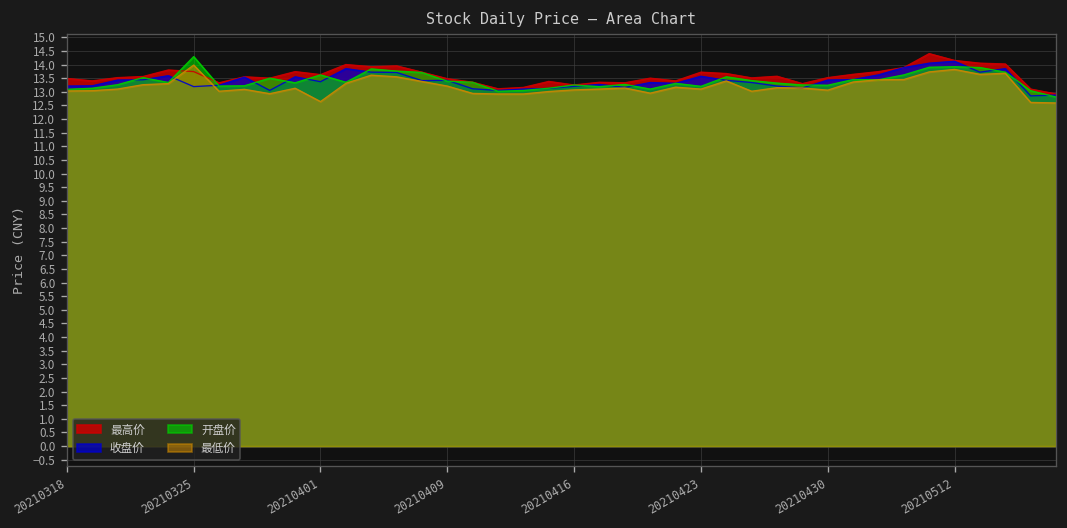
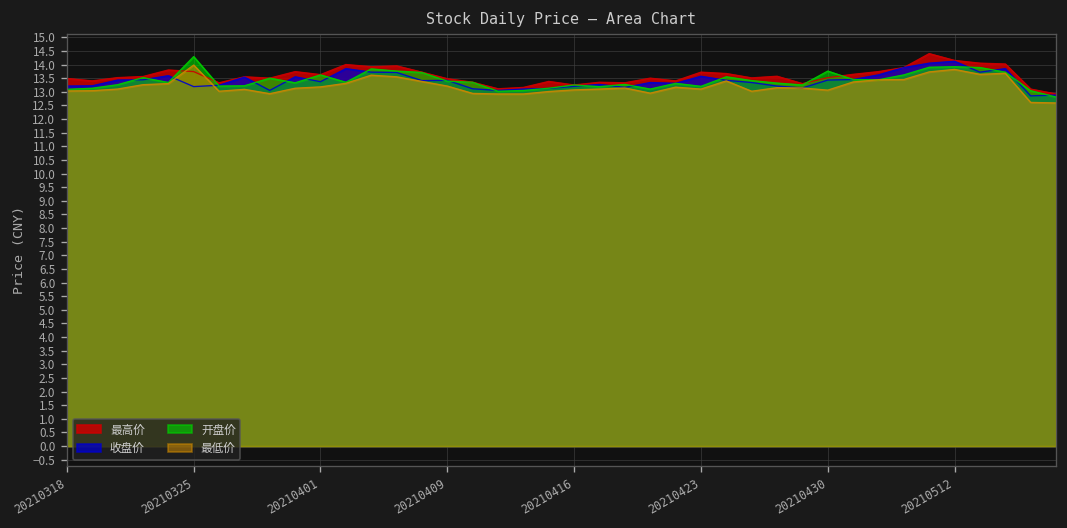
  {
    "最高价": {
      "20210318": 13.5,
      "20210325": 13.7,
      "20210423": 13.7
    },
    "收盘价": {
      "20210318": 13.2,
      "20210325": 13.2,
      "20210401": 13.4,
      "20210423": 13.6
    },
    "开盘价": {
      "20210325": 14.3,
-     "20210430": 13.2
+     "20210430": 13.8
    },
    "最低价": {
      "20210325": 14.0,
-     "20210401": 12.6,
+     "20210401": 13.2,
      "20210409": 13.2,
      "20210416": 13.1,
      "20210430": 13.1
    }
  }
